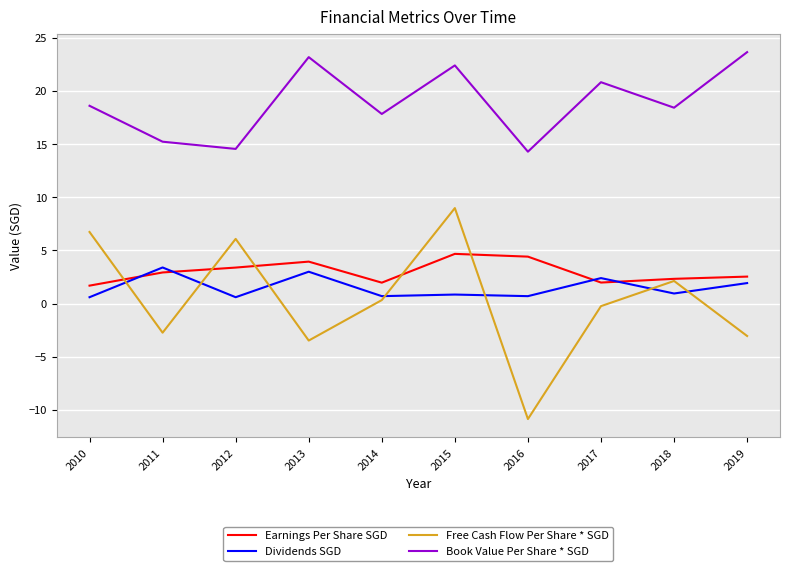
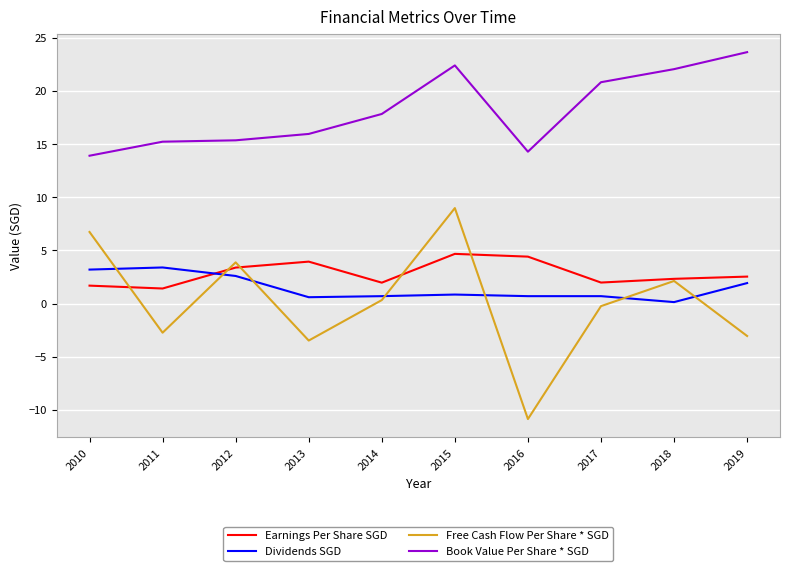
  {
    "Earnings Per Share SGD": {
      "2010": 1.7,
-     "2011": 2.9,
+     "2011": 1.4,
      "2012": 3.4,
      "2013": 4.0,
      "2014": 2.0,
      "2015": 4.7,
      "2016": 4.4,
      "2017": 2.0,
      "2019": 2.5
    },
    "Dividends SGD": {
-     "2010": 0.6,
+     "2010": 3.2,
      "2011": 3.4,
-     "2012": 0.6,
-     "2013": 3.0,
+     "2012": 2.6,
+     "2013": 0.6,
      "2014": 0.7,
      "2015": 0.9,
      "2016": 0.7,
-     "2017": 2.4,
-     "2018": 1.0,
+     "2017": 0.7,
+     "2018": 0.1,
      "2019": 1.9
    },
    "Free Cash Flow Per Share * SGD": {
      "2010": 6.7,
      "2011": -2.7,
-     "2012": 6.1,
+     "2012": 3.9,
      "2013": -3.5,
      "2014": 0.3,
      "2015": 9.0,
      "2016": -10.9,
      "2017": -0.2,
      "2019": -3.1
    },
    "Book Value Per Share * SGD": {
-     "2010": 18.6,
+     "2010": 13.9,
      "2011": 15.2,
-     "2012": 14.6,
-     "2013": 23.2,
+     "2012": 15.4,
+     "2013": 16.0,
      "2014": 17.9,
      "2015": 22.4,
      "2016": 14.3,
      "2017": 20.8,
-     "2018": 18.4,
+     "2018": 22.1,
      "2019": 23.7
    }
  }
